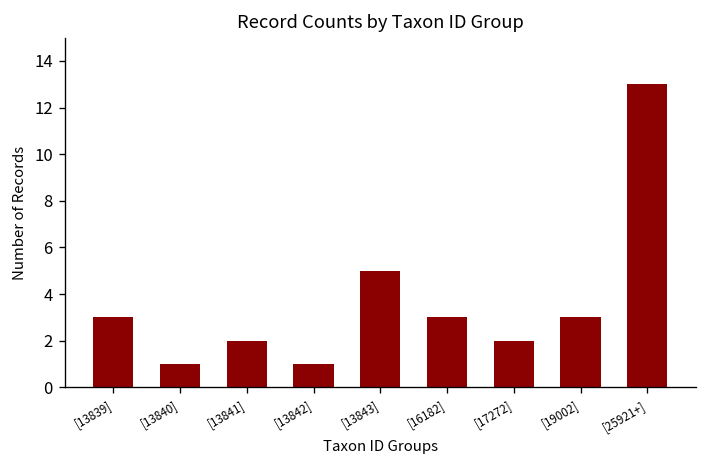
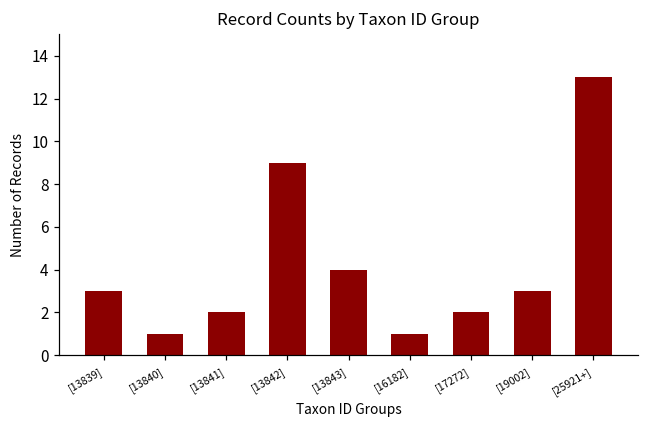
  {
    "[13839]": 3,
    "[13840]": 1,
    "[13841]": 2,
-   "[13842]": 1,
-   "[13843]": 5,
-   "[16182]": 3,
+   "[13842]": 9,
+   "[13843]": 4,
+   "[16182]": 1,
    "[17272]": 2,
    "[19002]": 3,
    "[25921+]": 13
  }
